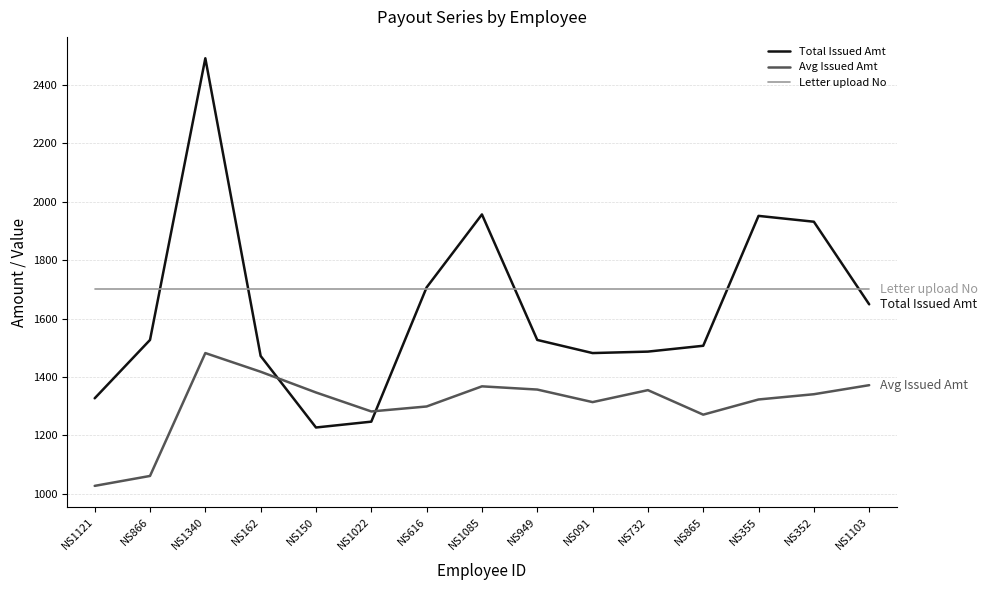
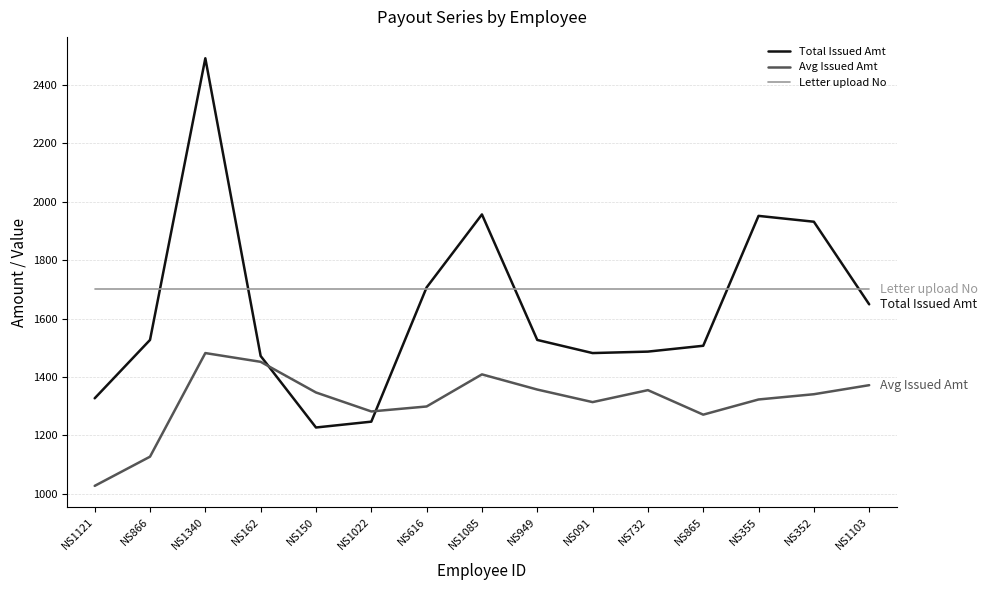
  {
    "Total Issued Amt": {
      "NS1121": 1330,
      "NS866": 1530,
      "NS1340": 2490,
      "NS162": 1470,
      "NS150": 1230,
      "NS1022": 1250,
      "NS1085": 1960,
      "NS949": 1530,
      "NS091": 1480,
      "NS732": 1490,
      "NS865": 1510,
      "NS355": 1950,
      "NS352": 1930,
      "NS1103": 1650
    },
    "Avg Issued Amt": {
      "NS1121": 1030,
-     "NS866": 1060,
+     "NS866": 1130,
      "NS1340": 1480,
-     "NS162": 1420,
+     "NS162": 1450,
      "NS150": 1350,
      "NS1022": 1280,
      "NS616": 1300,
-     "NS1085": 1370,
+     "NS1085": 1410,
      "NS949": 1360,
      "NS091": 1310,
      "NS732": 1360,
      "NS865": 1270,
      "NS355": 1320,
      "NS352": 1340,
      "NS1103": 1370
    },
    "Letter upload No": {
      "NS1121": 1700,
      "NS866": 1700,
      "NS1340": 1700,
      "NS162": 1700,
      "NS150": 1700,
      "NS1022": 1700,
      "NS1085": 1700,
      "NS949": 1700,
      "NS091": 1700,
      "NS732": 1700,
      "NS865": 1700,
      "NS355": 1700,
      "NS352": 1700,
      "NS1103": 1700
    }
  }
